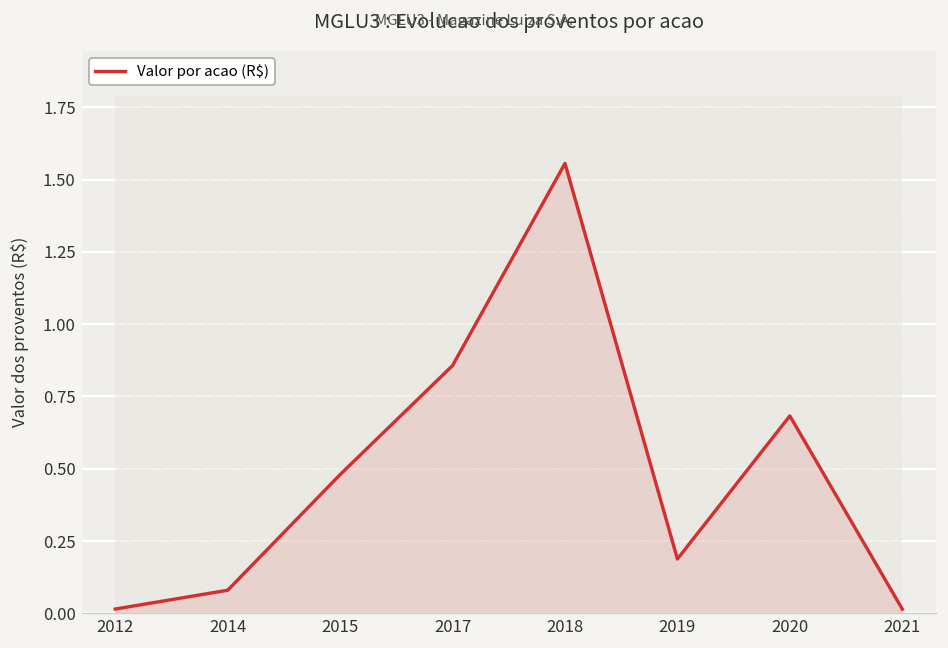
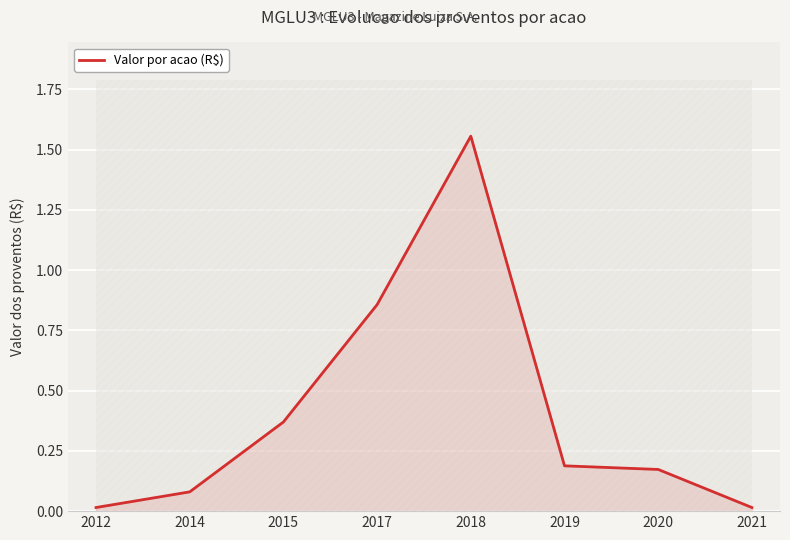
  {
    "Valor por acao (R$)": {
      "2012": 0.02,
      "2014": 0.08,
-     "2015": 0.48,
+     "2015": 0.37,
      "2017": 0.86,
      "2018": 1.56,
      "2019": 0.19,
-     "2020": 0.68,
+     "2020": 0.17,
      "2021": 0.02
    }
  }
